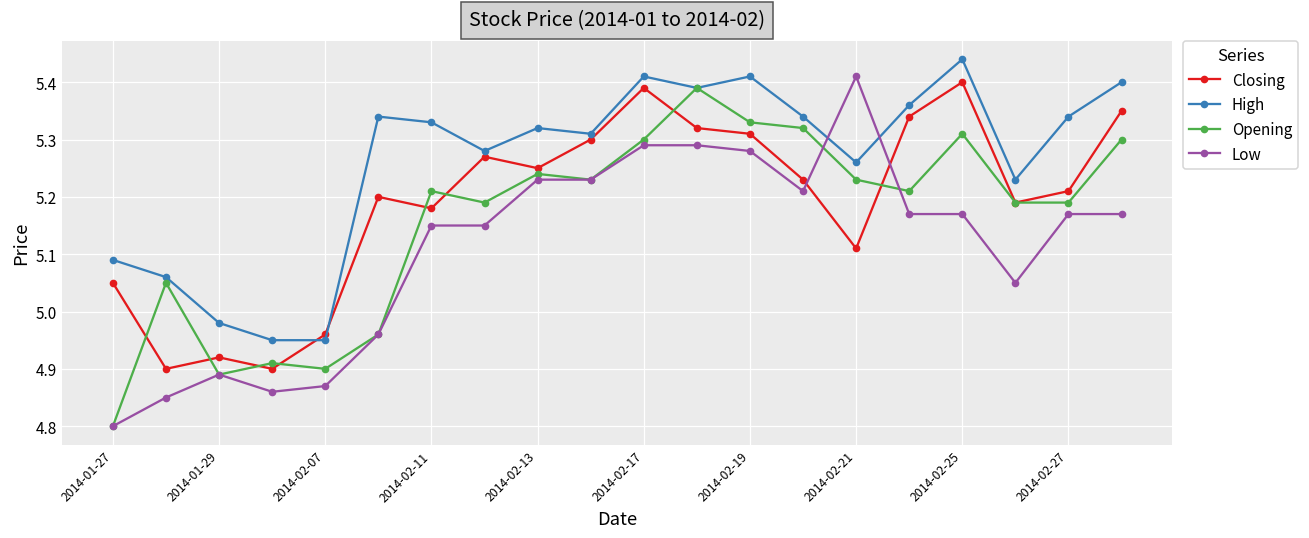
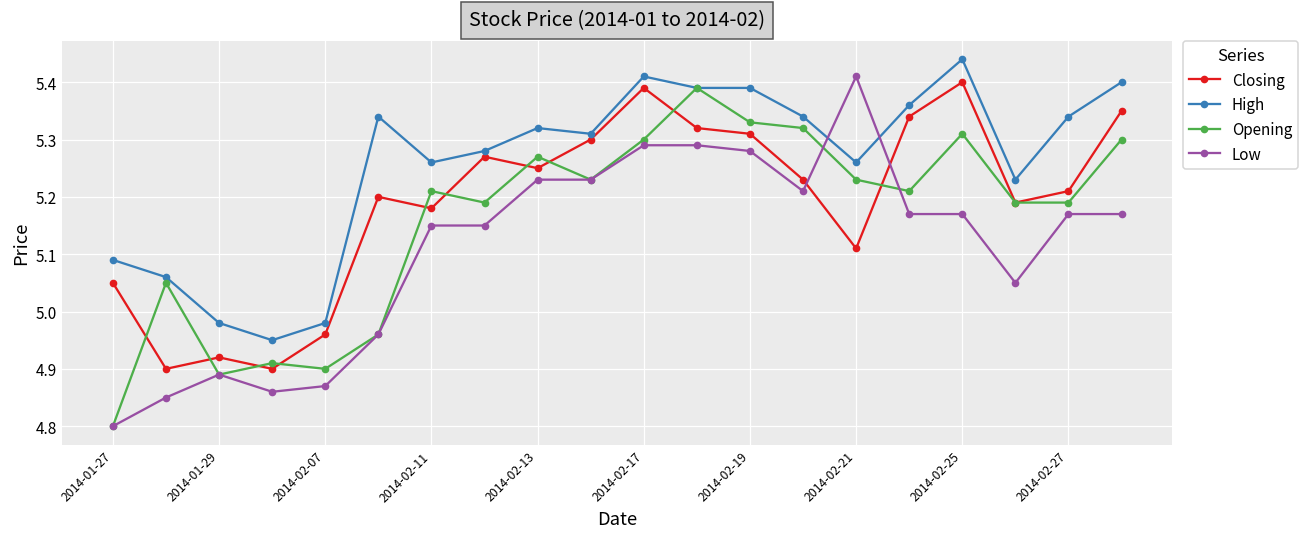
  {
    "Closing": {
      "2014-01-27": 5.05,
      "2014-01-29": 4.92,
      "2014-02-07": 4.96,
      "2014-02-11": 5.18,
      "2014-02-13": 5.25,
      "2014-02-17": 5.39,
      "2014-02-19": 5.31,
      "2014-02-21": 5.11,
      "2014-02-25": 5.40,
      "2014-02-27": 5.21
    },
    "High": {
      "2014-01-27": 5.09,
      "2014-01-29": 4.98,
-     "2014-02-07": 4.95,
-     "2014-02-11": 5.33,
+     "2014-02-07": 4.98,
+     "2014-02-11": 5.26,
      "2014-02-13": 5.32,
      "2014-02-17": 5.41,
-     "2014-02-19": 5.41,
+     "2014-02-19": 5.39,
      "2014-02-21": 5.26,
      "2014-02-25": 5.44,
      "2014-02-27": 5.34
    },
    "Opening": {
      "2014-02-07": 4.90,
      "2014-02-11": 5.21,
-     "2014-02-13": 5.24,
+     "2014-02-13": 5.27,
      "2014-02-17": 5.30,
      "2014-02-19": 5.33,
      "2014-02-21": 5.23,
      "2014-02-25": 5.31,
      "2014-02-27": 5.19
    },
    "Low": {
      "2014-02-07": 4.87,
      "2014-02-11": 5.15,
      "2014-02-13": 5.23,
      "2014-02-17": 5.29,
      "2014-02-19": 5.28,
      "2014-02-21": 5.41,
      "2014-02-25": 5.17,
      "2014-02-27": 5.17
    }
  }
